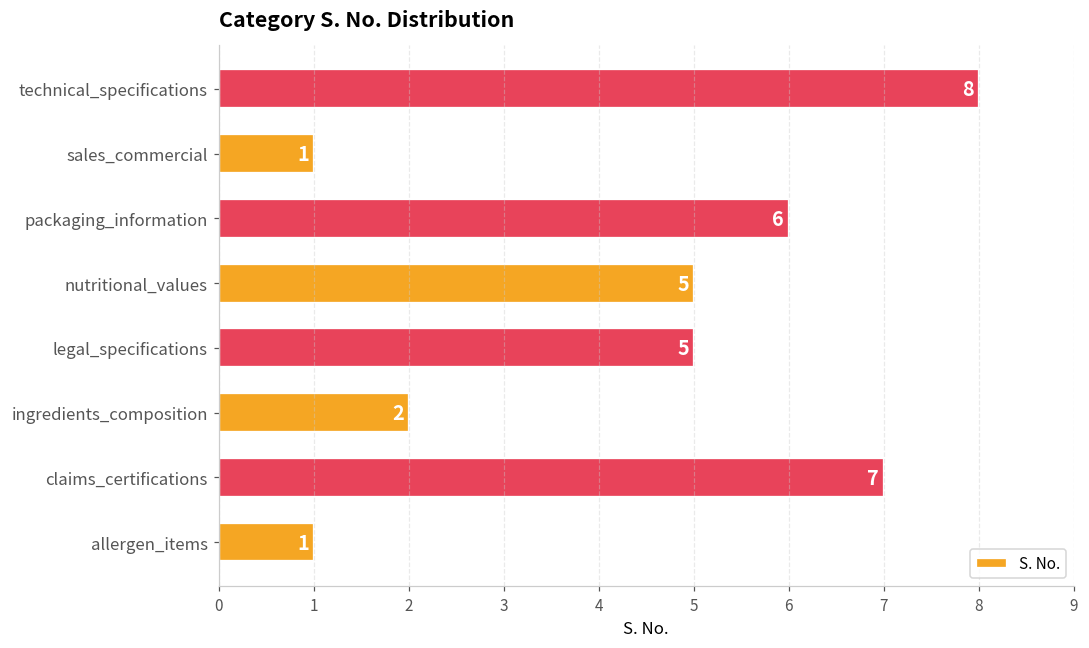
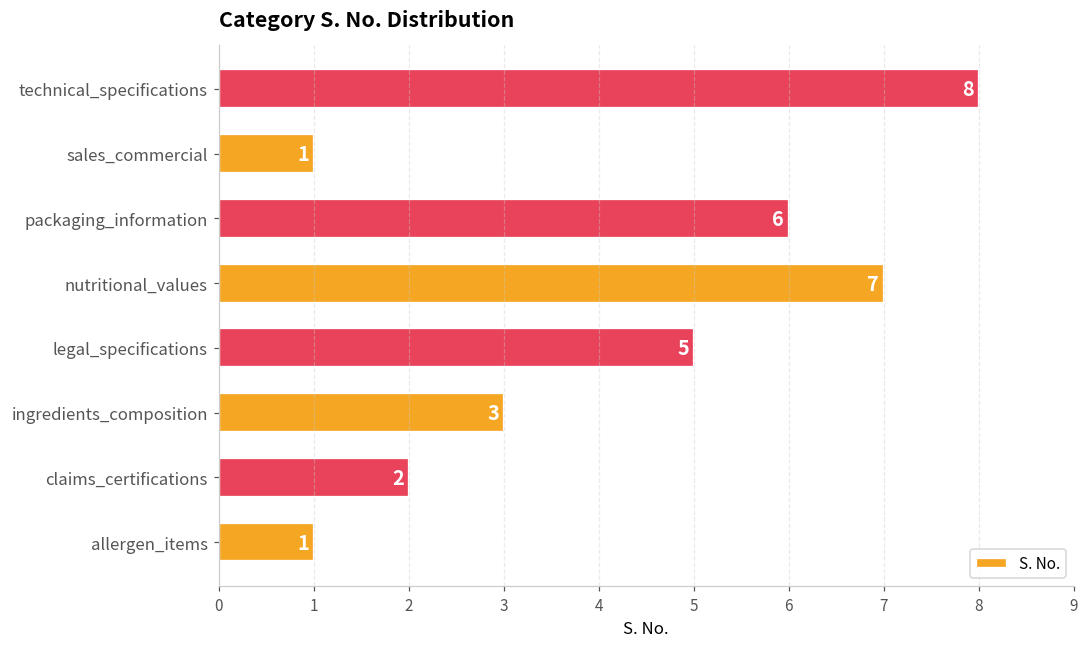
  {
    "technical_specifications": 8,
    "sales_commercial": 1,
    "packaging_information": 6,
-   "nutritional_values": 5,
+   "nutritional_values": 7,
    "legal_specifications": 5,
-   "ingredients_composition": 2,
-   "claims_certifications": 7,
+   "ingredients_composition": 3,
+   "claims_certifications": 2,
    "allergen_items": 1
  }
